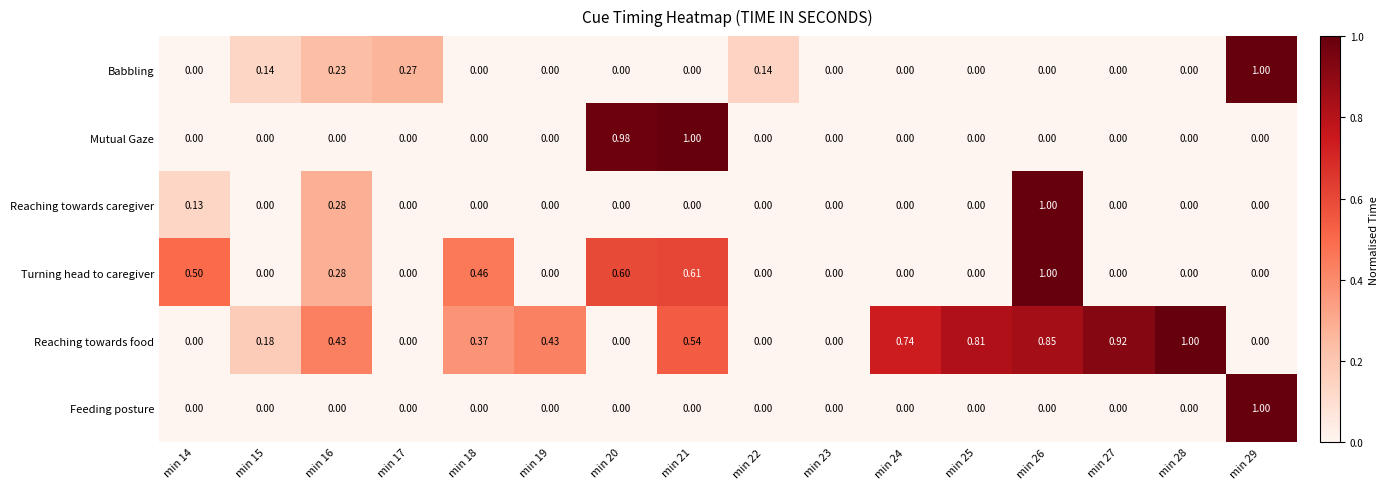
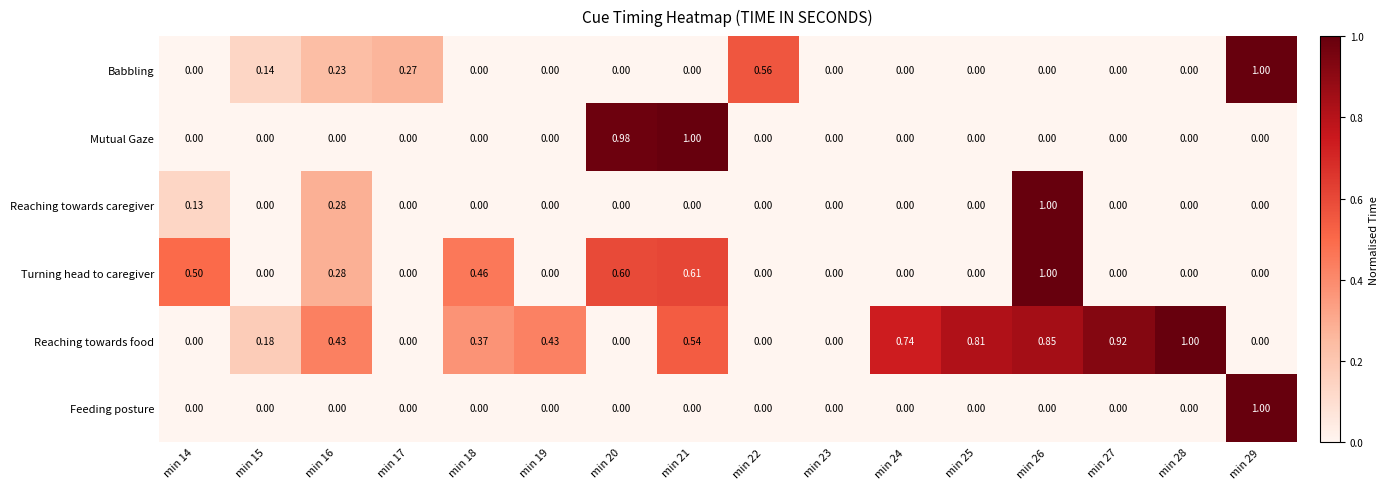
  {
    "Babbling": {
-     "min 22": 0.14
+     "min 22": 0.56
    }
  }
